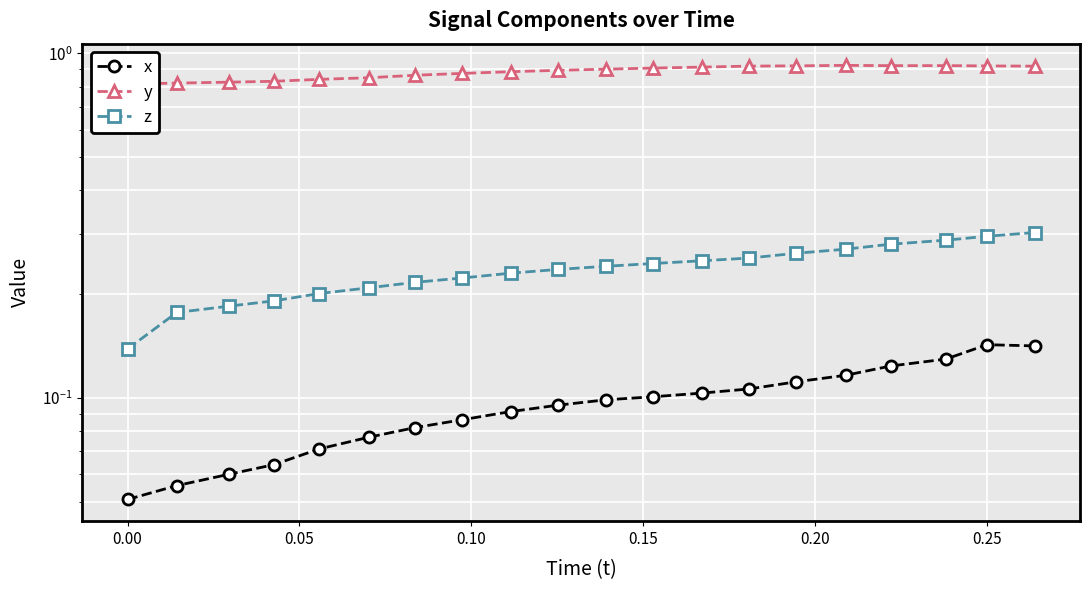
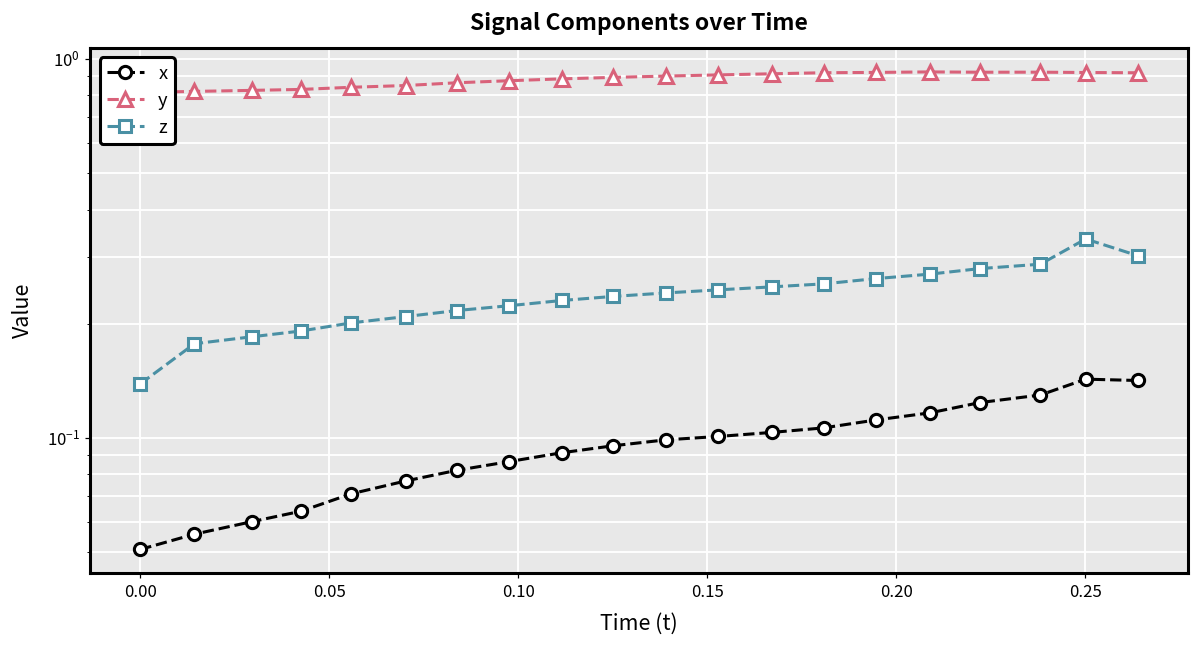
  {
    "x": {
      "0.00": 0.05,
      "0.25": 0.143
    },
    "y": {
      "0.25": 0.92
    },
    "z": {
      "0.00": 0.14,
-     "0.25": 0.29
+     "0.25": 0.33
    }
  }
